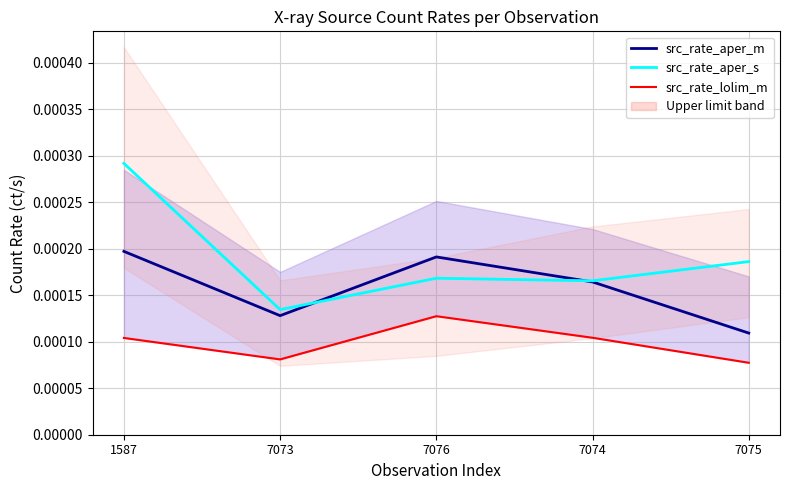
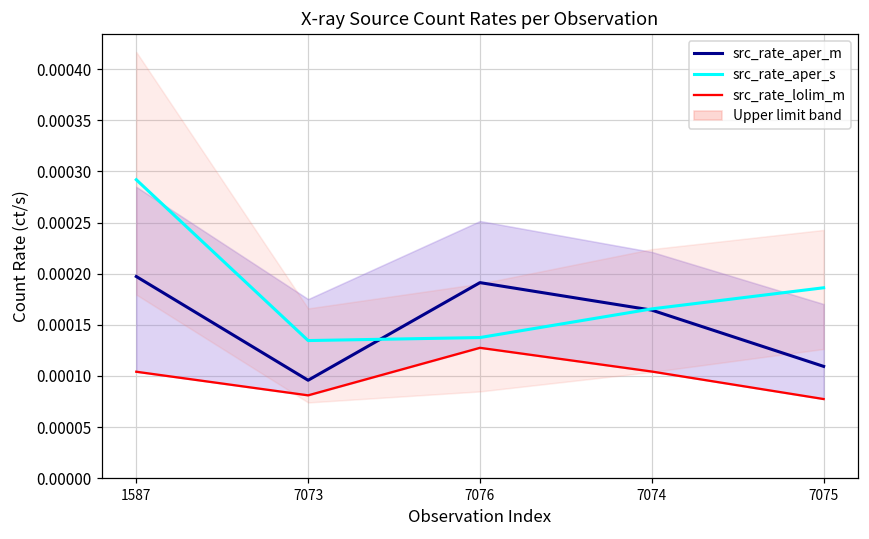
  {
    "src_rate_aper_m": {
      "1587": 0.00020,
-     "7073": 0.00013,
+     "7073": 0.00010,
      "7075": 0.00011
    },
    "src_rate_aper_s": {
      "1587": 0.00029,
      "7073": 0.00013,
-     "7076": 0.00017,
+     "7076": 0.00014,
      "7075": 0.00019
    },
    "src_rate_lolim_m": {
      "1587": 0.00010,
      "7073": 0.00008,
      "7076": 0.00013,
      "7074": 0.00010,
      "7075": 0.00008
    }
  }
